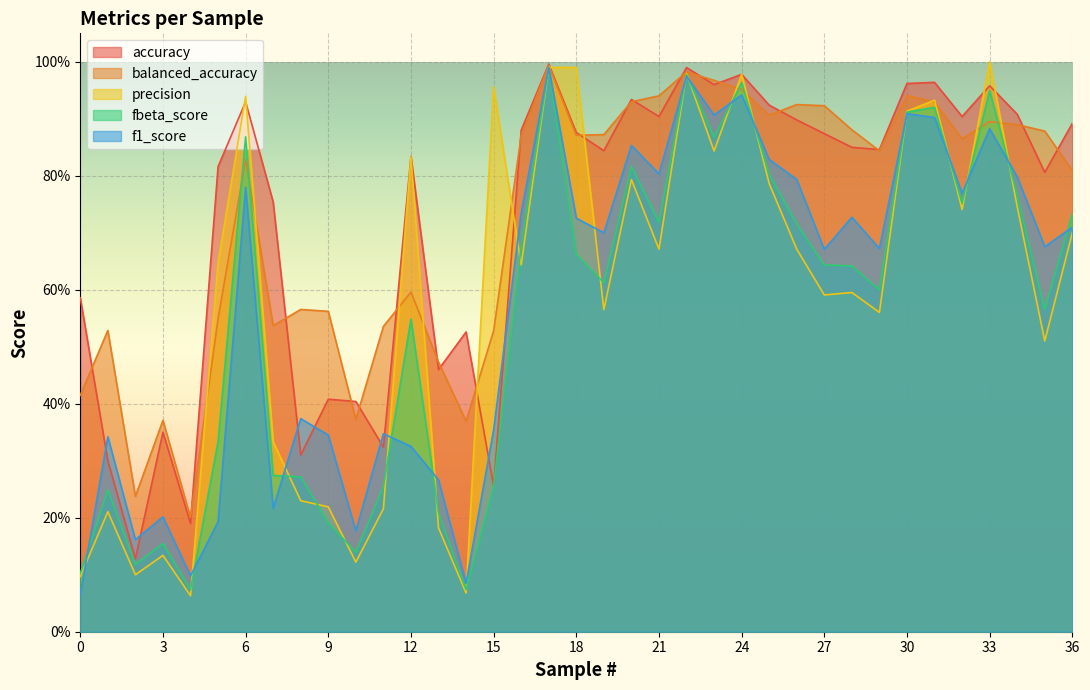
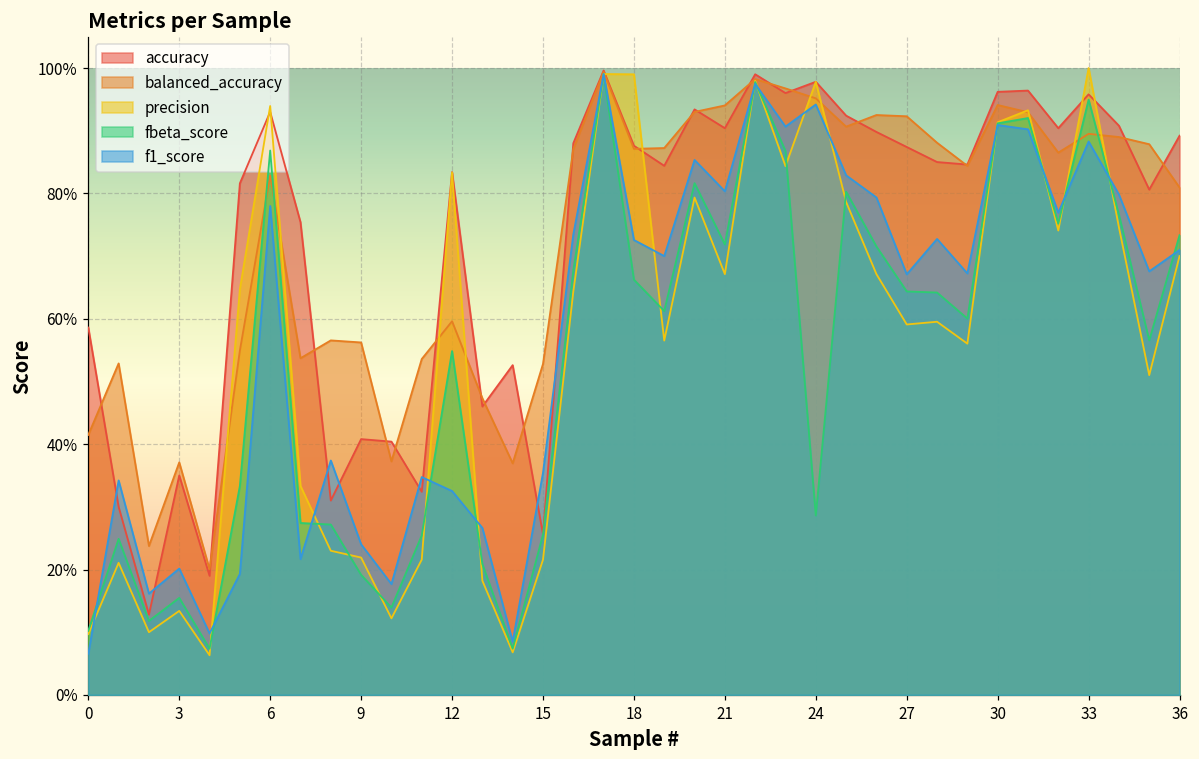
  {
    "precision": {
      "0": "10%",
      "3": "13%",
      "9": "22%",
-     "15": "96%",
+     "15": "22%",
      "18": "99%",
      "21": "67%",
      "27": "59%",
      "33": "100%",
      "36": "70%"
    },
    "fbeta_score": {
      "0": "10%",
      "3": "15%",
      "9": "19%",
      "12": "55%",
      "18": "66%",
      "21": "72%",
-     "24": "96%",
+     "24": "29%",
      "27": "64%",
      "33": "95%",
      "36": "73%"
    },
    "f1_score": {
      "0": "7%",
      "3": "20%",
      "6": "78%",
-     "9": "35%",
+     "9": "24%",
      "12": "33%",
      "15": "35%",
      "18": "73%",
      "21": "80%",
      "24": "94%",
      "27": "67%",
      "33": "88%",
      "36": "71%"
    }
  }
